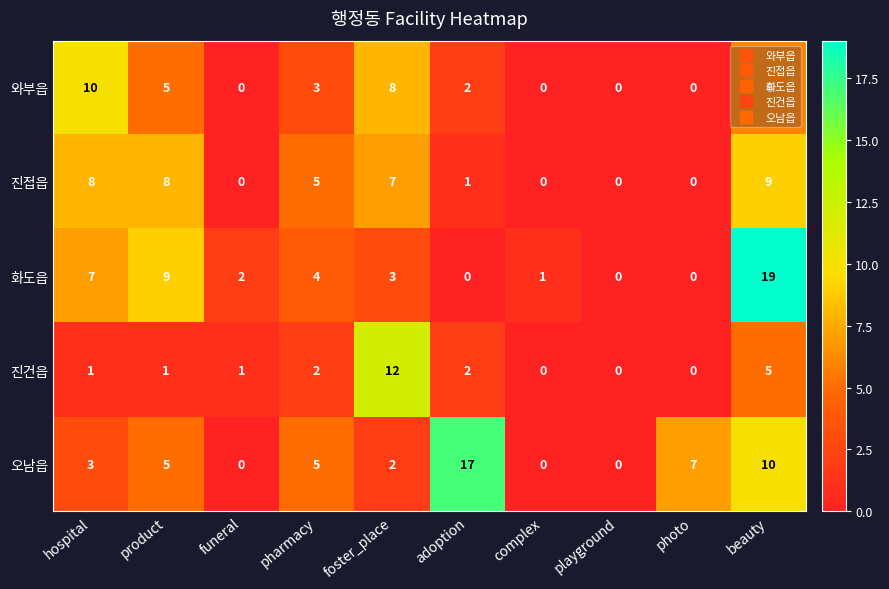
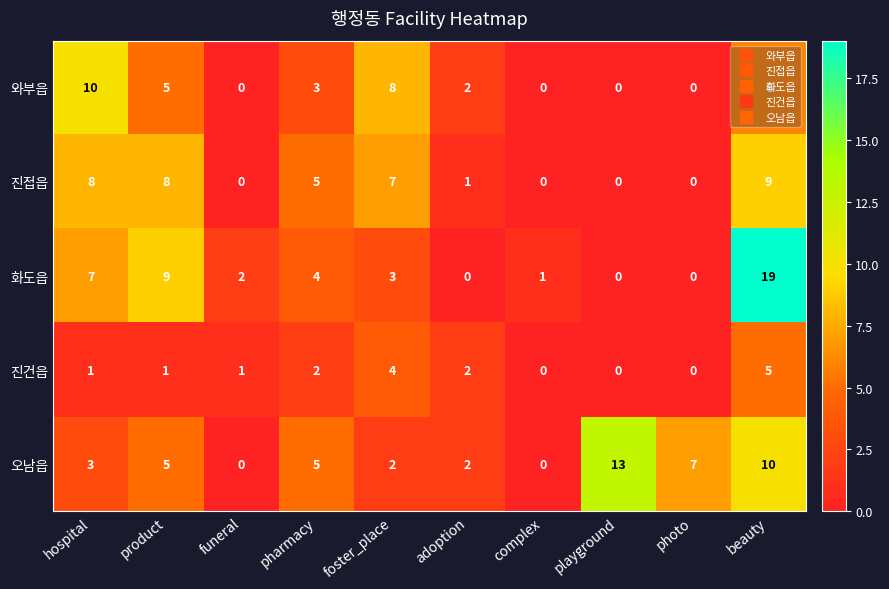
  {
    "와부읍": {
      "hospital": 10,
      "product": 5,
      "funeral": 0,
      "pharmacy": 3,
      "foster_place": 8,
      "adoption": 2,
      "complex": 0,
      "playground": 0,
      "photo": 0
    },
    "진접읍": {
      "hospital": 8,
      "product": 8,
      "funeral": 0,
      "pharmacy": 5,
      "foster_place": 7,
      "adoption": 1,
      "complex": 0,
      "playground": 0,
      "photo": 0,
      "beauty": 9
    },
    "화도읍": {
      "hospital": 7,
      "product": 9,
      "funeral": 2,
      "pharmacy": 4,
      "foster_place": 3,
      "adoption": 0,
      "complex": 1,
      "playground": 0,
      "photo": 0,
      "beauty": 19
    },
    "진건읍": {
      "hospital": 1,
      "product": 1,
      "funeral": 1,
      "pharmacy": 2,
-     "foster_place": 12,
+     "foster_place": 4,
      "adoption": 2,
      "complex": 0,
      "playground": 0,
      "photo": 0,
      "beauty": 5
    },
    "오남읍": {
      "hospital": 3,
      "product": 5,
      "funeral": 0,
      "pharmacy": 5,
      "foster_place": 2,
-     "adoption": 17,
+     "adoption": 2,
      "complex": 0,
-     "playground": 0,
+     "playground": 13,
      "photo": 7,
      "beauty": 10
    }
  }
